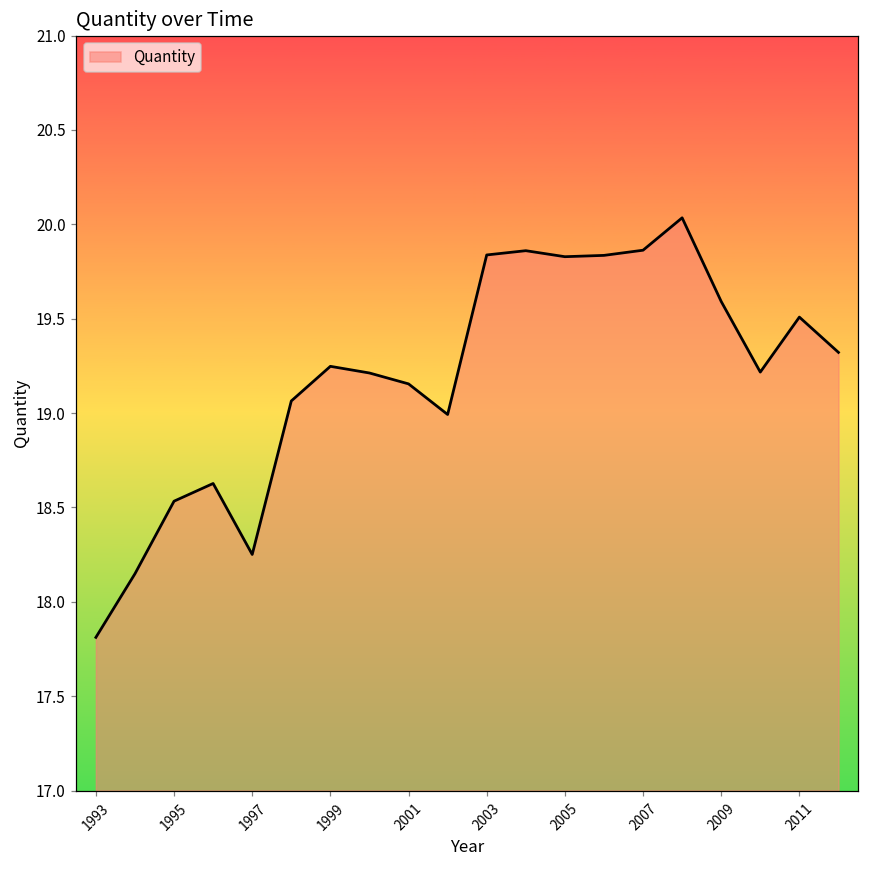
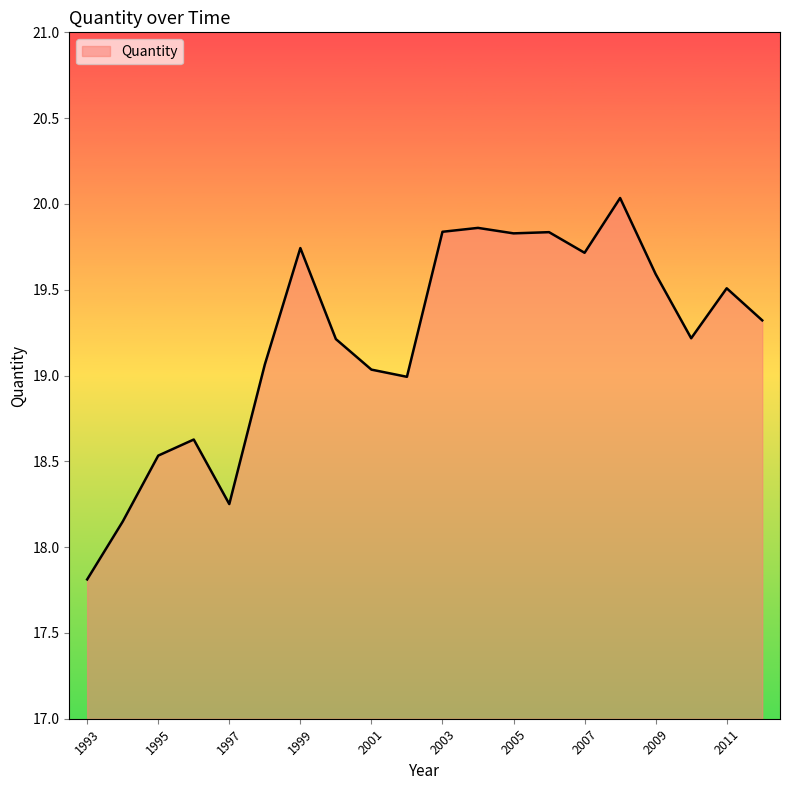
  {
    "1993": 17.81,
    "1995": 18.53,
    "1997": 18.25,
-   "1999": 19.25,
-   "2001": 19.15,
+   "1999": 19.74,
+   "2001": 19.03,
    "2003": 19.84,
    "2005": 19.83,
-   "2007": 19.86,
+   "2007": 19.72,
    "2009": 19.59,
    "2011": 19.51
  }
